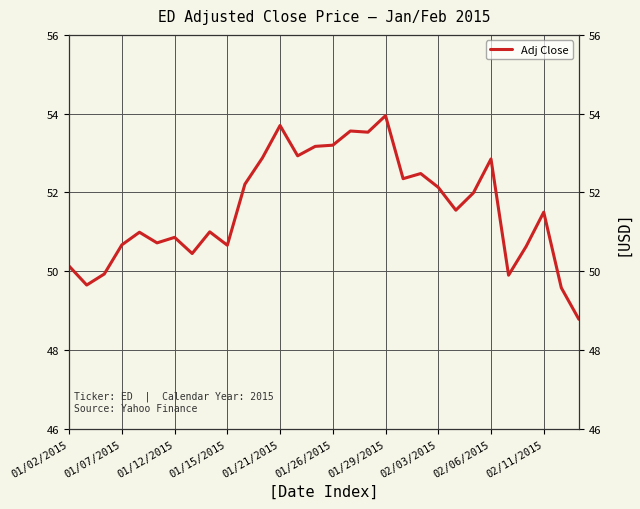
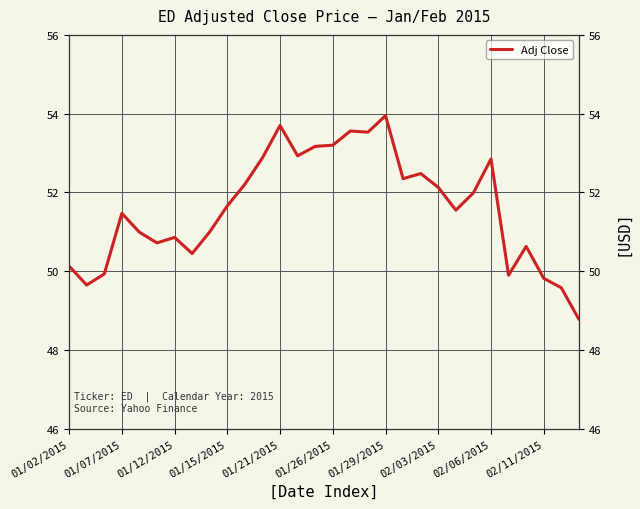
  {
    "01/02/2015": 50.1,
-   "01/07/2015": 50.7,
+   "01/07/2015": 51.5,
    "01/12/2015": 50.9,
-   "01/15/2015": 50.7,
+   "01/15/2015": 51.7,
    "01/21/2015": 53.7,
    "01/26/2015": 53.2,
    "01/29/2015": 54.0,
    "02/03/2015": 52.1,
    "02/06/2015": 52.9,
-   "02/11/2015": 51.5
+   "02/11/2015": 49.8
  }
